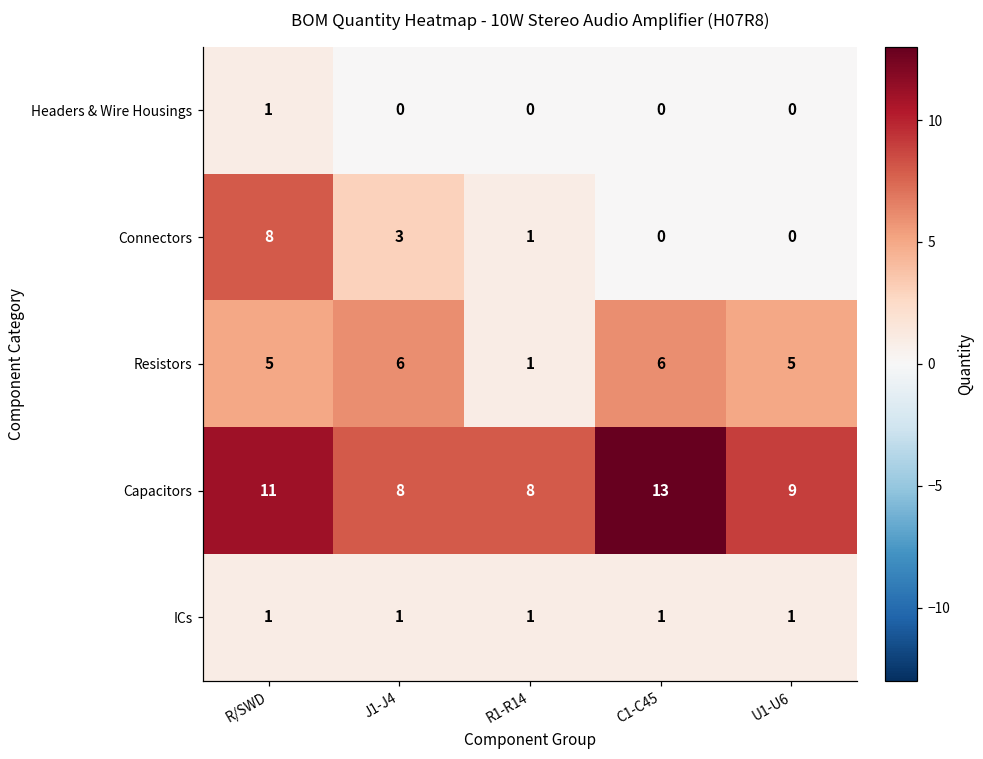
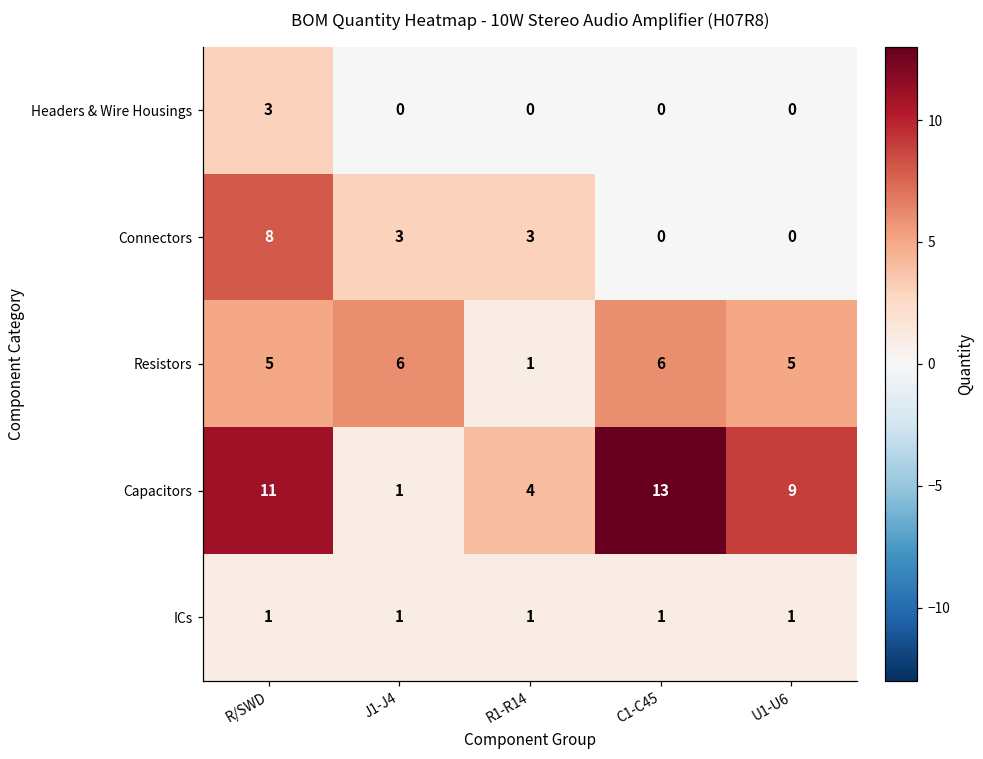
  {
    "Headers & Wire Housings": {
-     "R/SWD": 1,
+     "R/SWD": 3,
      "J1-J4": 0,
      "R1-R14": 0,
      "C1-C45": 0,
      "U1-U6": 0
    },
    "Connectors": {
      "R/SWD": 8,
      "J1-J4": 3,
-     "R1-R14": 1,
+     "R1-R14": 3,
      "C1-C45": 0,
      "U1-U6": 0
    },
    "Resistors": {
      "R/SWD": 5,
      "J1-J4": 6,
      "R1-R14": 1,
      "C1-C45": 6,
      "U1-U6": 5
    },
    "Capacitors": {
      "R/SWD": 11,
-     "J1-J4": 8,
-     "R1-R14": 8,
+     "J1-J4": 1,
+     "R1-R14": 4,
      "C1-C45": 13,
      "U1-U6": 9
    },
    "ICs": {
      "R/SWD": 1,
      "J1-J4": 1,
      "R1-R14": 1,
      "C1-C45": 1,
      "U1-U6": 1
    }
  }
